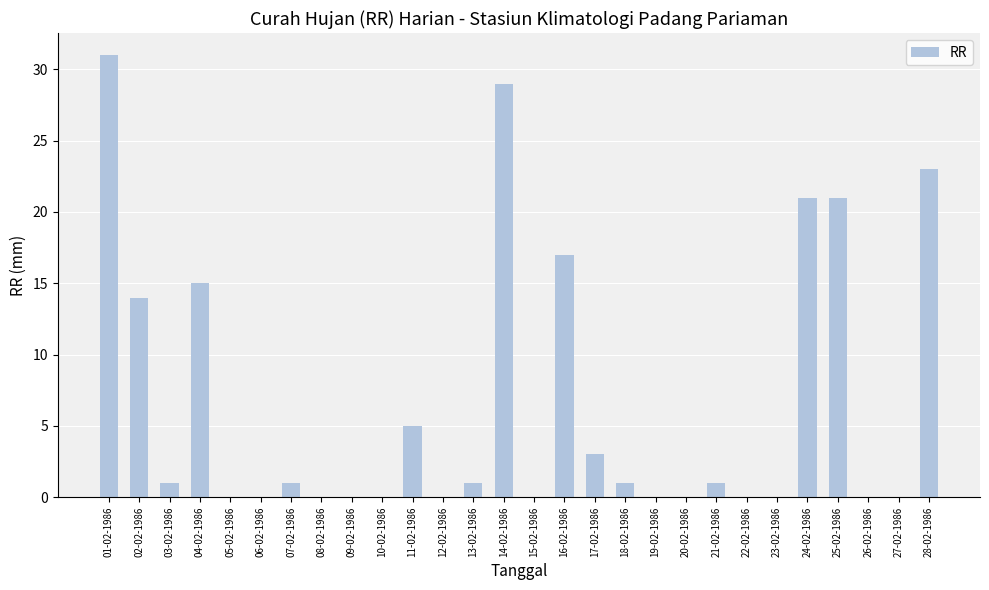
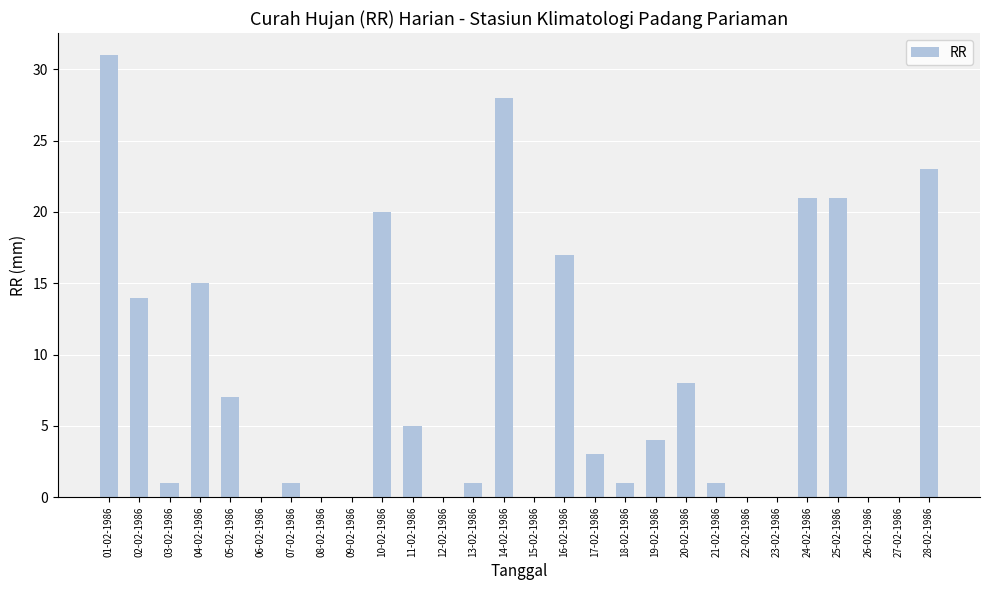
  {
    "01-02-1986": 31,
    "02-02-1986": 14,
    "03-02-1986": 1,
    "04-02-1986": 15,
-   "05-02-1986": 0,
+   "05-02-1986": 7,
    "06-02-1986": 0,
    "07-02-1986": 1,
    "08-02-1986": 0,
    "09-02-1986": 0,
-   "10-02-1986": 0,
+   "10-02-1986": 20,
    "11-02-1986": 5,
    "12-02-1986": 0,
    "13-02-1986": 1,
-   "14-02-1986": 29,
+   "14-02-1986": 28,
    "15-02-1986": 0,
    "16-02-1986": 17,
    "17-02-1986": 3,
    "18-02-1986": 1,
-   "19-02-1986": 0,
-   "20-02-1986": 0,
+   "19-02-1986": 4,
+   "20-02-1986": 8,
    "21-02-1986": 1,
    "22-02-1986": 0,
    "23-02-1986": 0,
    "24-02-1986": 21,
    "25-02-1986": 21,
    "26-02-1986": 0,
    "27-02-1986": 0,
    "28-02-1986": 23
  }
